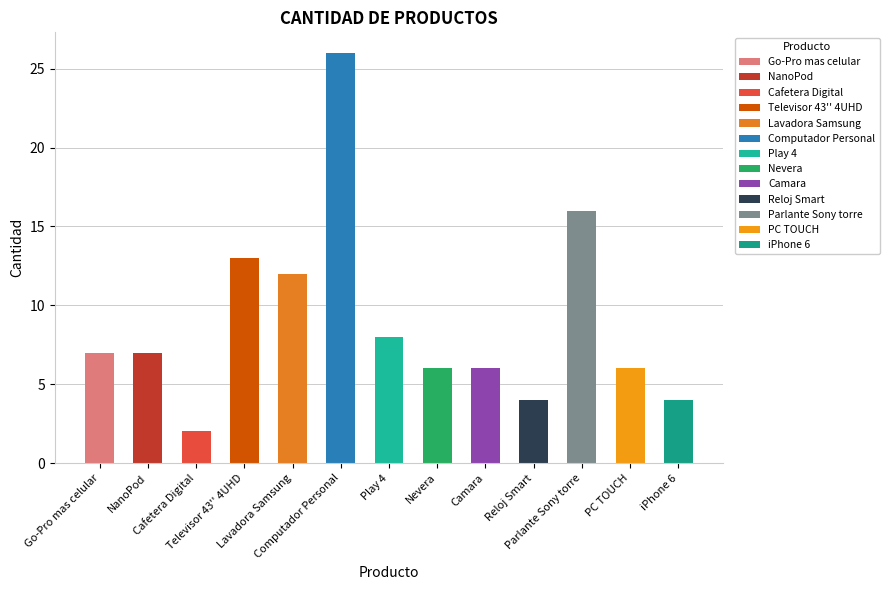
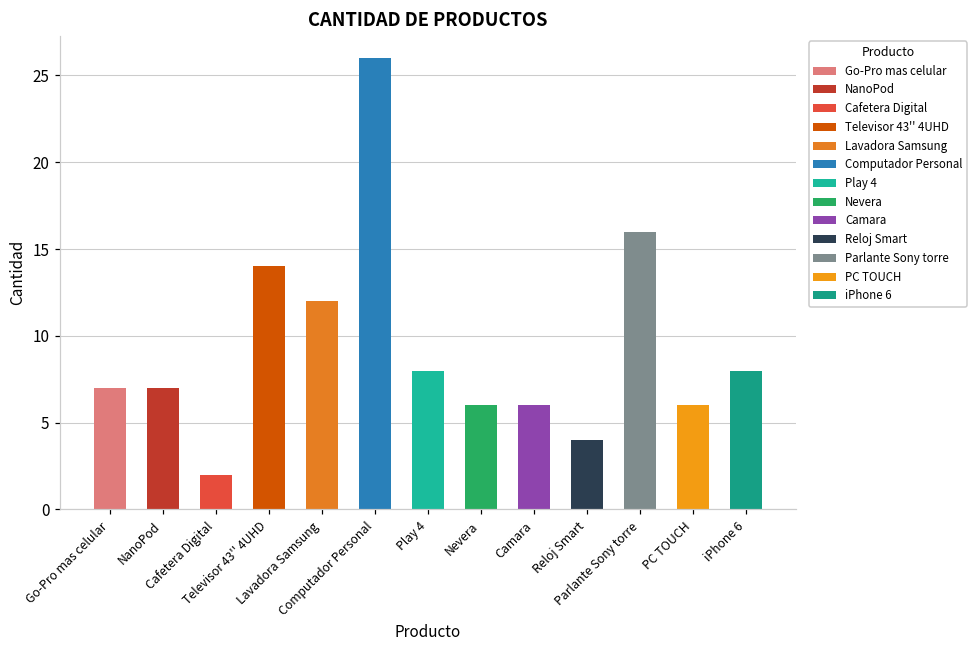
  {
    "Go-Pro mas celular": 7,
    "NanoPod": 7,
    "Cafetera Digital": 2,
-   "Televisor 43'' 4UHD": 13,
+   "Televisor 43'' 4UHD": 14,
    "Lavadora Samsung": 12,
    "Computador Personal": 26,
    "Play 4": 8,
    "Nevera": 6,
    "Camara": 6,
    "Reloj Smart": 4,
    "Parlante Sony torre": 16,
    "PC TOUCH": 6,
-   "iPhone 6": 4
+   "iPhone 6": 8
  }
